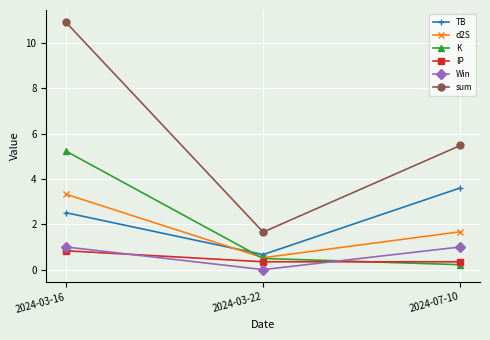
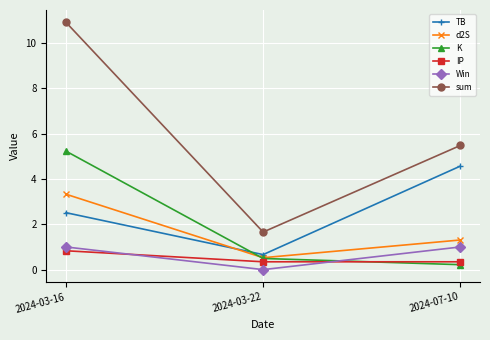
  {
    "TB": {
      "2024-03-16": 2.5,
      "2024-03-22": 0.7,
-     "2024-07-10": 3.6
+     "2024-07-10": 4.6
    },
    "d2S": {
      "2024-03-16": 3.3,
-     "2024-07-10": 1.7
+     "2024-07-10": 1.3
    },
    "K": {
      "2024-03-16": 5.2,
      "2024-07-10": 0.2
    },
    "IP": {
      "2024-03-16": 0.8,
      "2024-03-22": 0.3,
      "2024-07-10": 0.3
    },
    "Win": {
      "2024-03-16": 1.0,
      "2024-03-22": 0.0,
      "2024-07-10": 1.0
    },
    "sum": {
      "2024-03-16": 10.9,
      "2024-03-22": 1.7,
      "2024-07-10": 5.5
    }
  }
